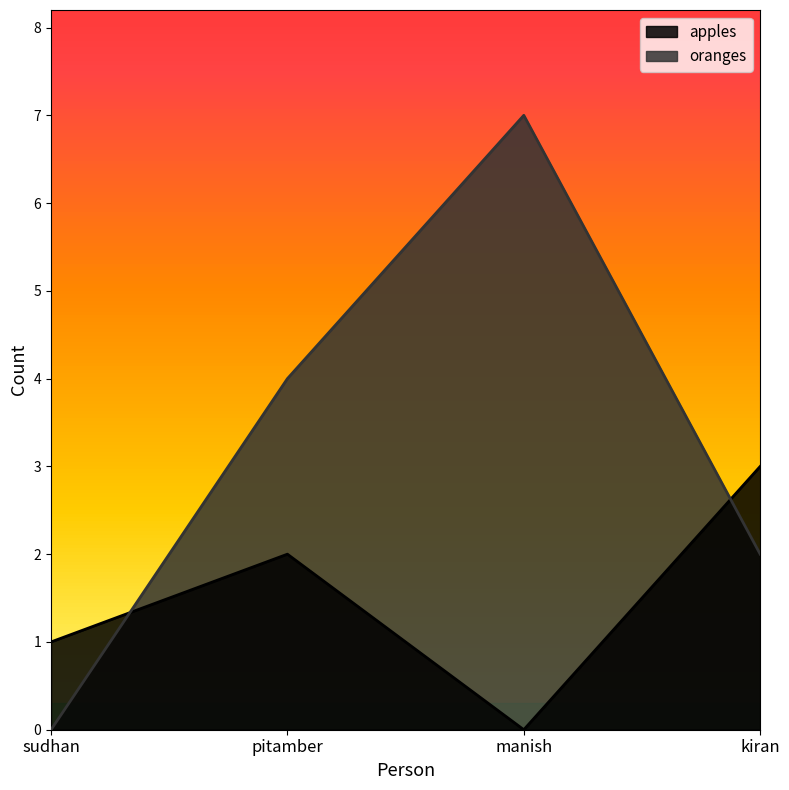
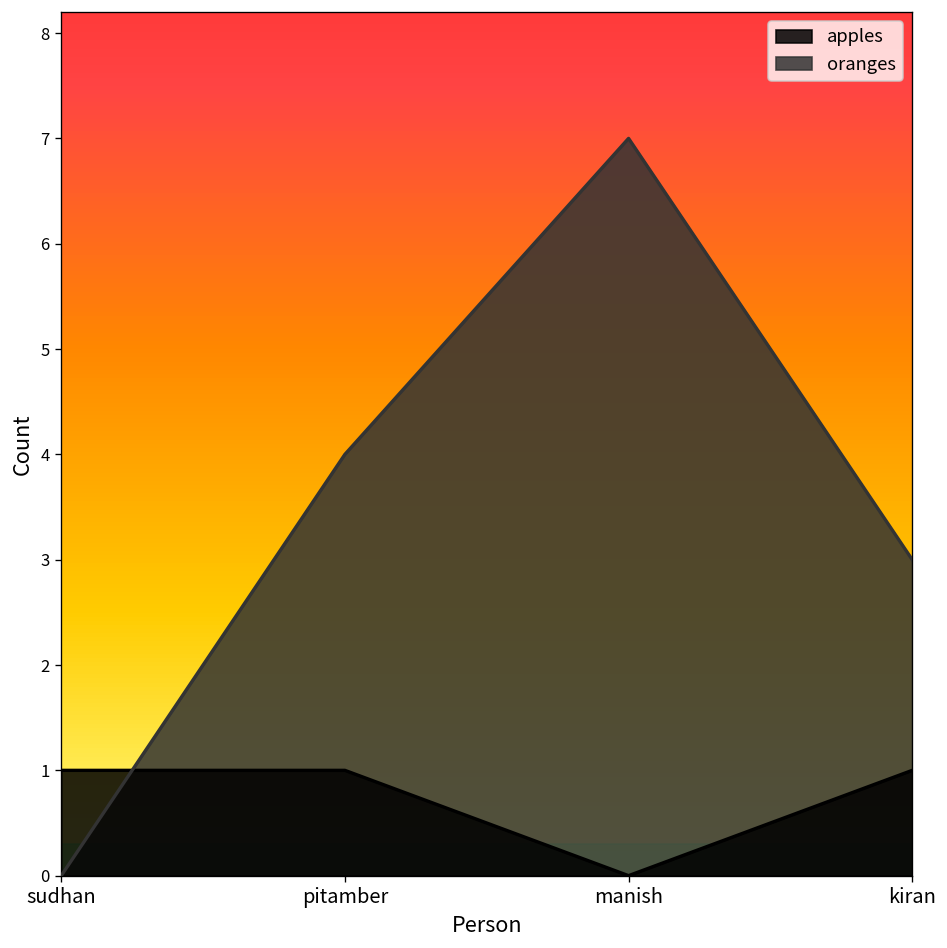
  {
    "apples": {
      "sudhan": 1,
-     "pitamber": 2,
-     "kiran": 3
+     "pitamber": 1,
+     "kiran": 1
    },
    "oranges": {
      "pitamber": 4,
      "manish": 7,
-     "kiran": 2
+     "kiran": 3
    }
  }
